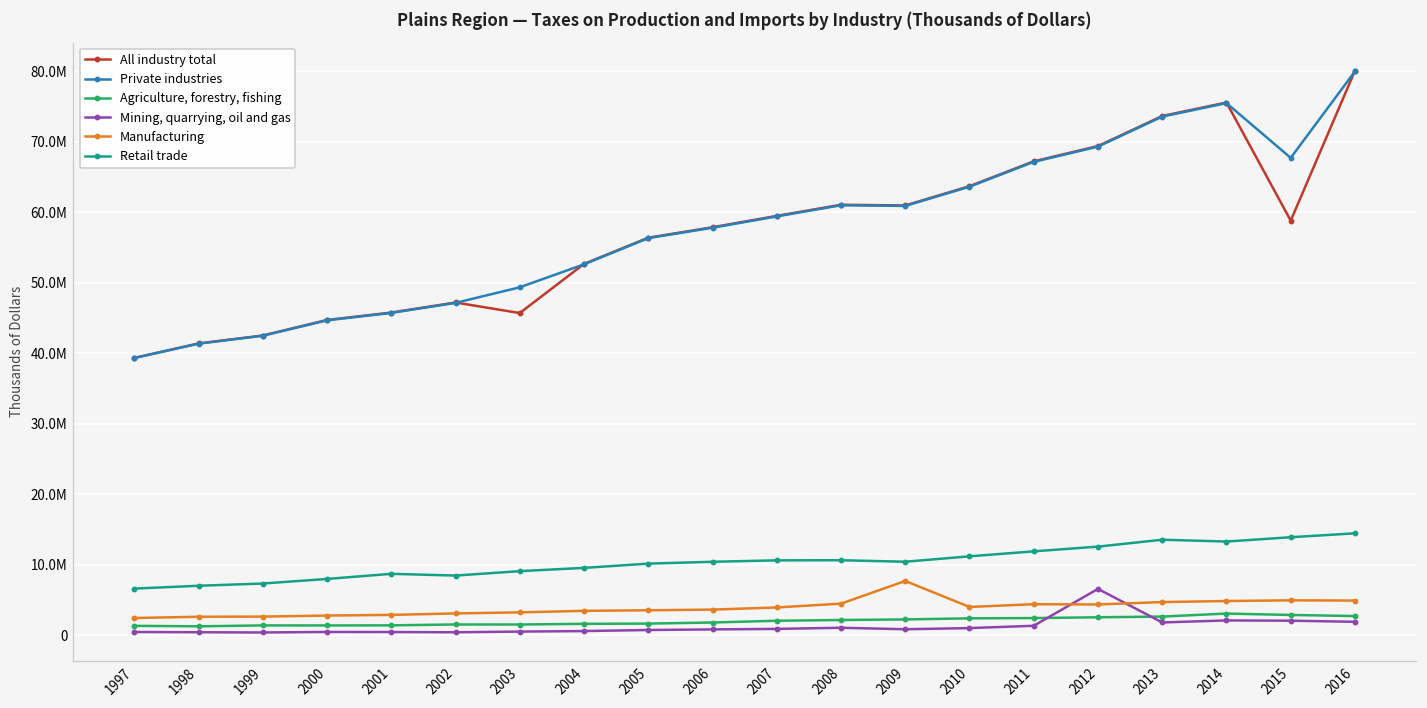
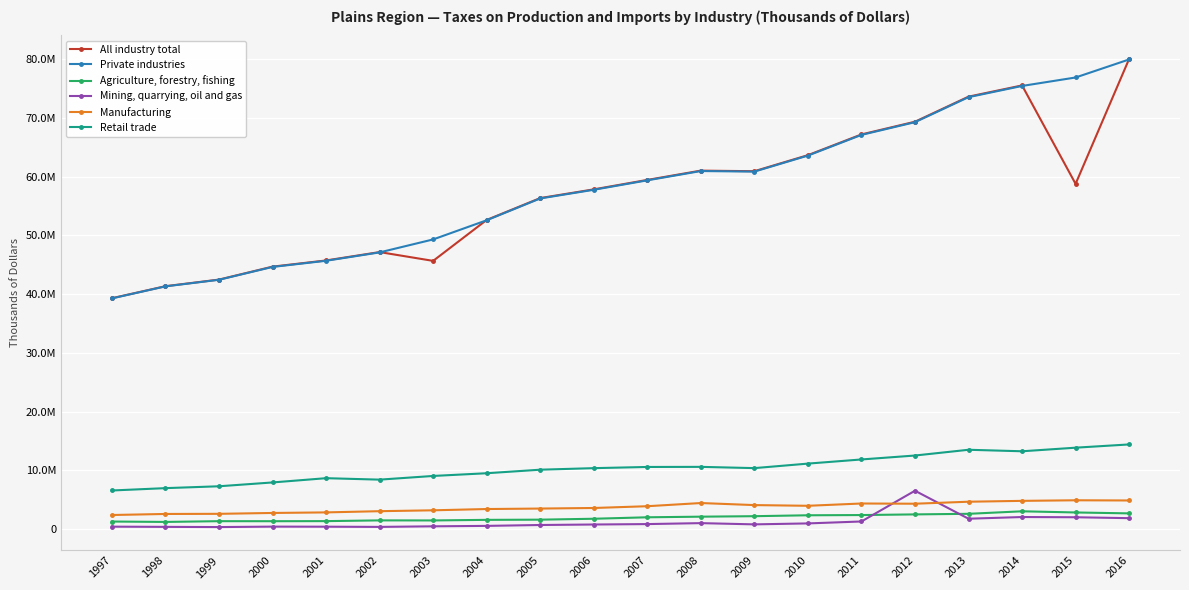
  {
    "All industry total": {
      "2003": 46000000,
      "2015": 59000000
    },
    "Private industries": {
      "2003": 49000000,
-     "2015": 68000000
+     "2015": 77000000
    },
    "Mining, quarrying, oil and gas": {
      "1997": 0,
      "1998": 0,
      "1999": 0,
      "2000": 0,
      "2001": 0,
      "2002": 0,
      "2003": 0,
      "2004": 1000000,
      "2005": 1000000,
      "2006": 1000000,
      "2007": 1000000,
      "2008": 1000000,
      "2009": 1000000,
      "2010": 1000000,
      "2011": 1000000,
      "2012": 7000000,
      "2013": 2000000,
      "2014": 2000000,
      "2015": 2000000,
      "2016": 2000000
    },
    "Manufacturing": {
      "1997": 2000000,
      "1998": 3000000,
      "1999": 3000000,
      "2000": 3000000,
      "2001": 3000000,
      "2002": 3000000,
      "2003": 3000000,
      "2004": 3000000,
      "2005": 4000000,
      "2006": 4000000,
      "2007": 4000000,
      "2008": 4000000,
-     "2009": 8000000,
+     "2009": 4000000,
      "2010": 4000000,
      "2011": 4000000,
      "2012": 4000000,
      "2013": 5000000,
      "2014": 5000000,
      "2015": 5000000,
      "2016": 5000000
    }
  }
